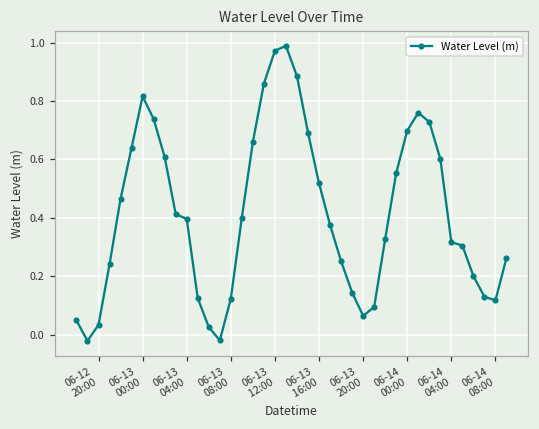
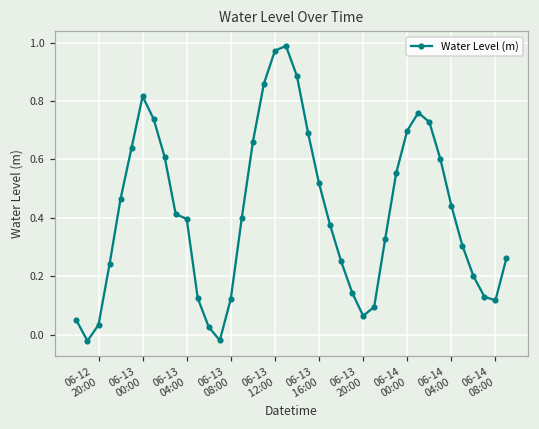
  {
    "06-12 20:00": 0.03,
    "06-13 00:00": 0.82,
    "06-13 04:00": 0.40,
    "06-13 08:00": 0.12,
    "06-13 12:00": 0.97,
    "06-13 16:00": 0.52,
    "06-13 20:00": 0.06,
    "06-14 00:00": 0.70,
-   "06-14 04:00": 0.32,
+   "06-14 04:00": 0.44,
    "06-14 08:00": 0.12
  }
